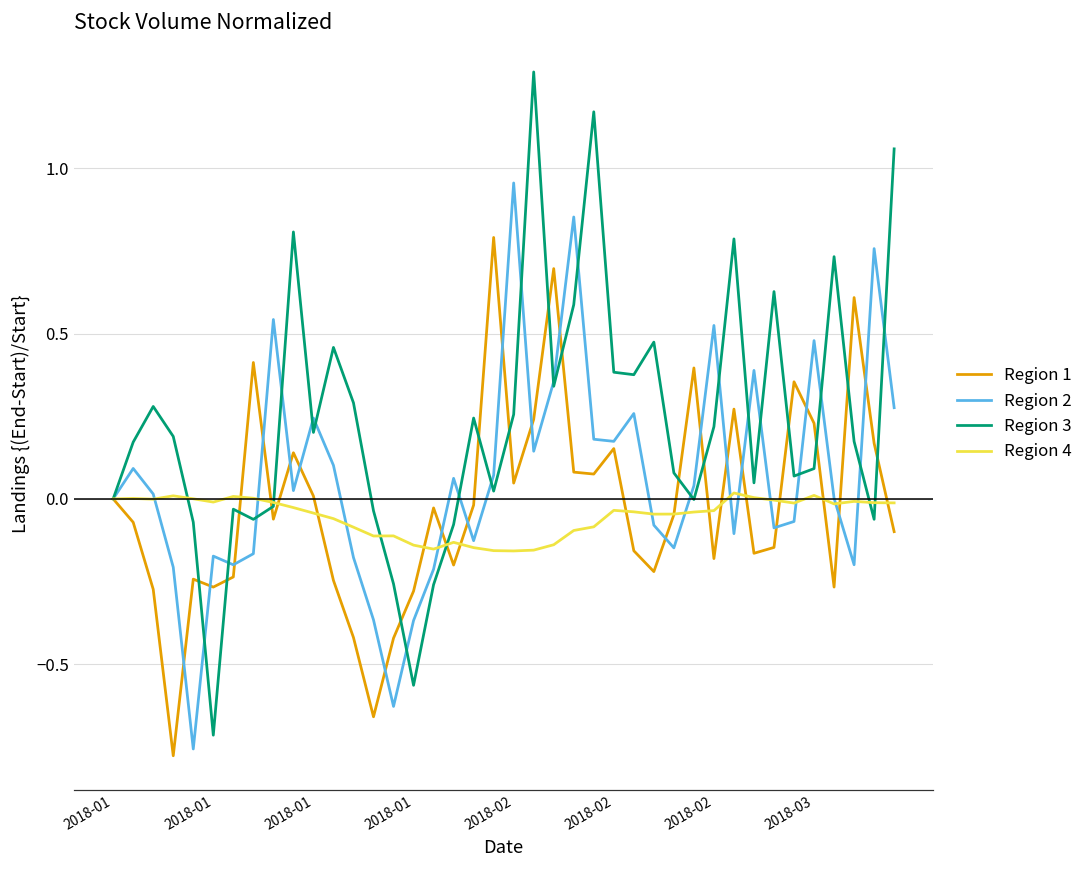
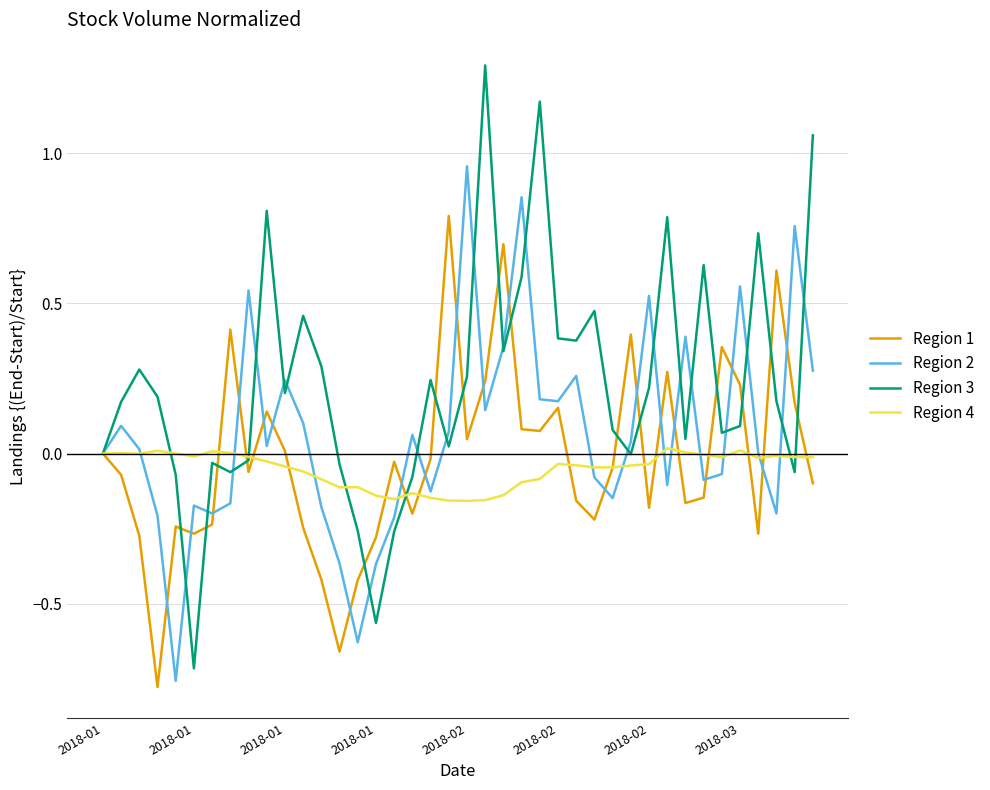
  {
    "Region 1": {
      "2018-03": 0.23
    },
    "Region 2": {
-     "2018-03": 0.48
+     "2018-03": 0.56
    },
    "Region 3": {
      "2018-03": 0.09
    },
    "Region 4": {
      "2018-03": 0.01
    }
  }
